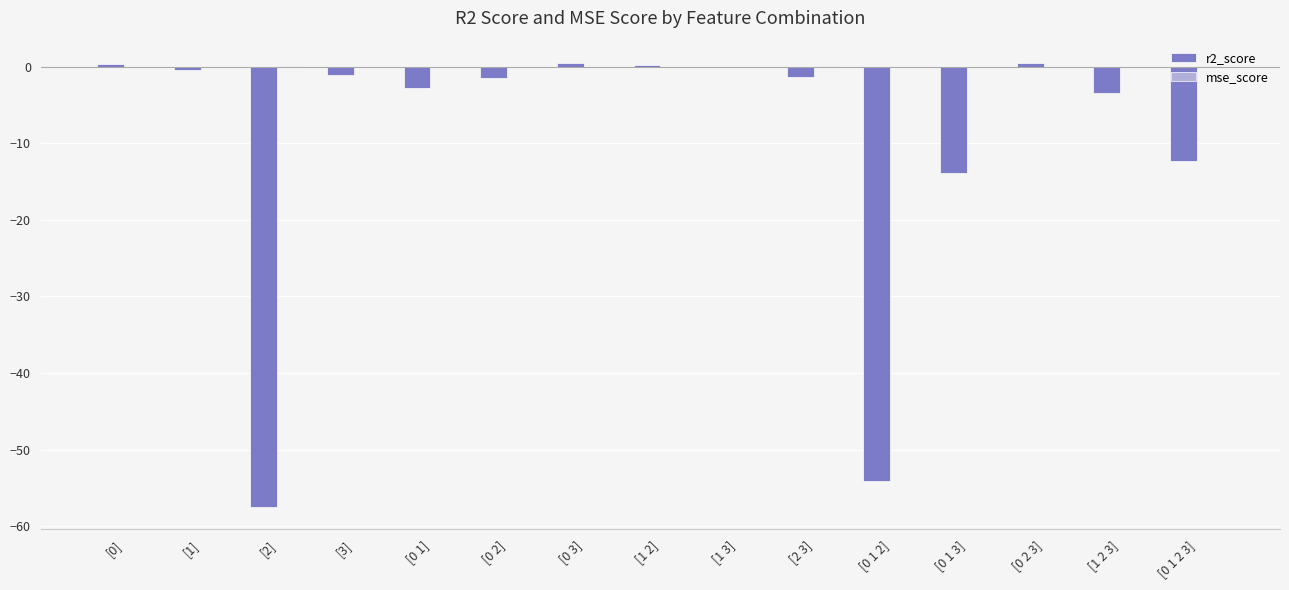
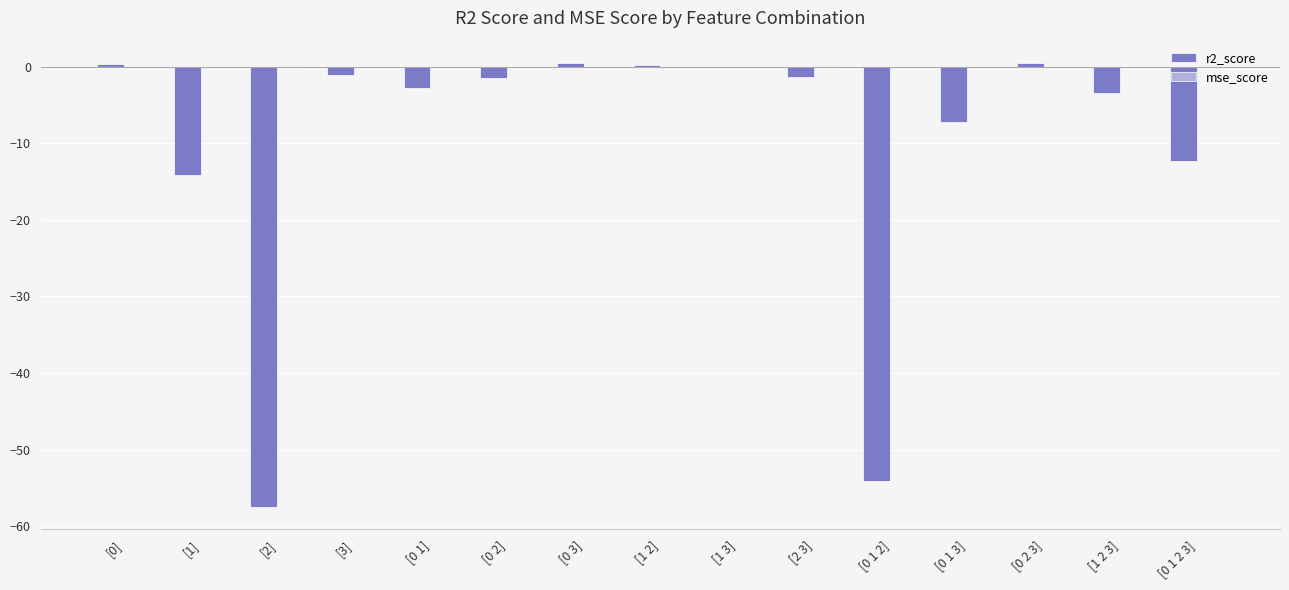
  {
    "r2_score": {
      "[0]": 0,
-     "[1]": 0,
+     "[1]": -14,
      "[2]": -58,
      "[3]": -1,
      "[0 1]": -3,
      "[0 2]": -1,
      "[0 3]": 0,
      "[2 3]": -1,
      "[0 1 2]": -54,
-     "[0 1 3]": -14,
+     "[0 1 3]": -7,
      "[0 2 3]": 0,
      "[1 2 3]": -3,
      "[0 1 2 3]": -12
    }
  }
